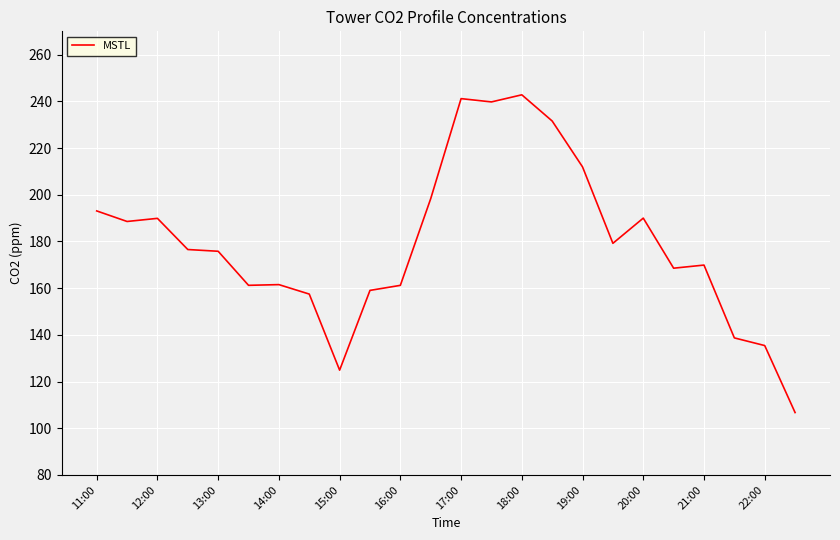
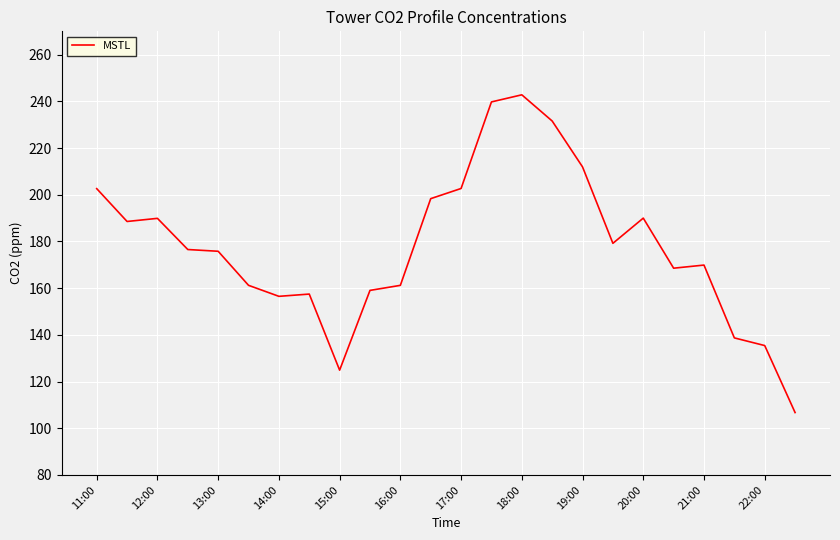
  {
-   "11:00": 193,
+   "11:00": 203,
    "12:00": 190,
    "13:00": 176,
-   "14:00": 162,
+   "14:00": 157,
    "15:00": 125,
    "16:00": 161,
-   "17:00": 241,
+   "17:00": 203,
    "18:00": 243,
    "19:00": 212,
    "20:00": 190,
    "21:00": 170,
    "22:00": 135
  }
